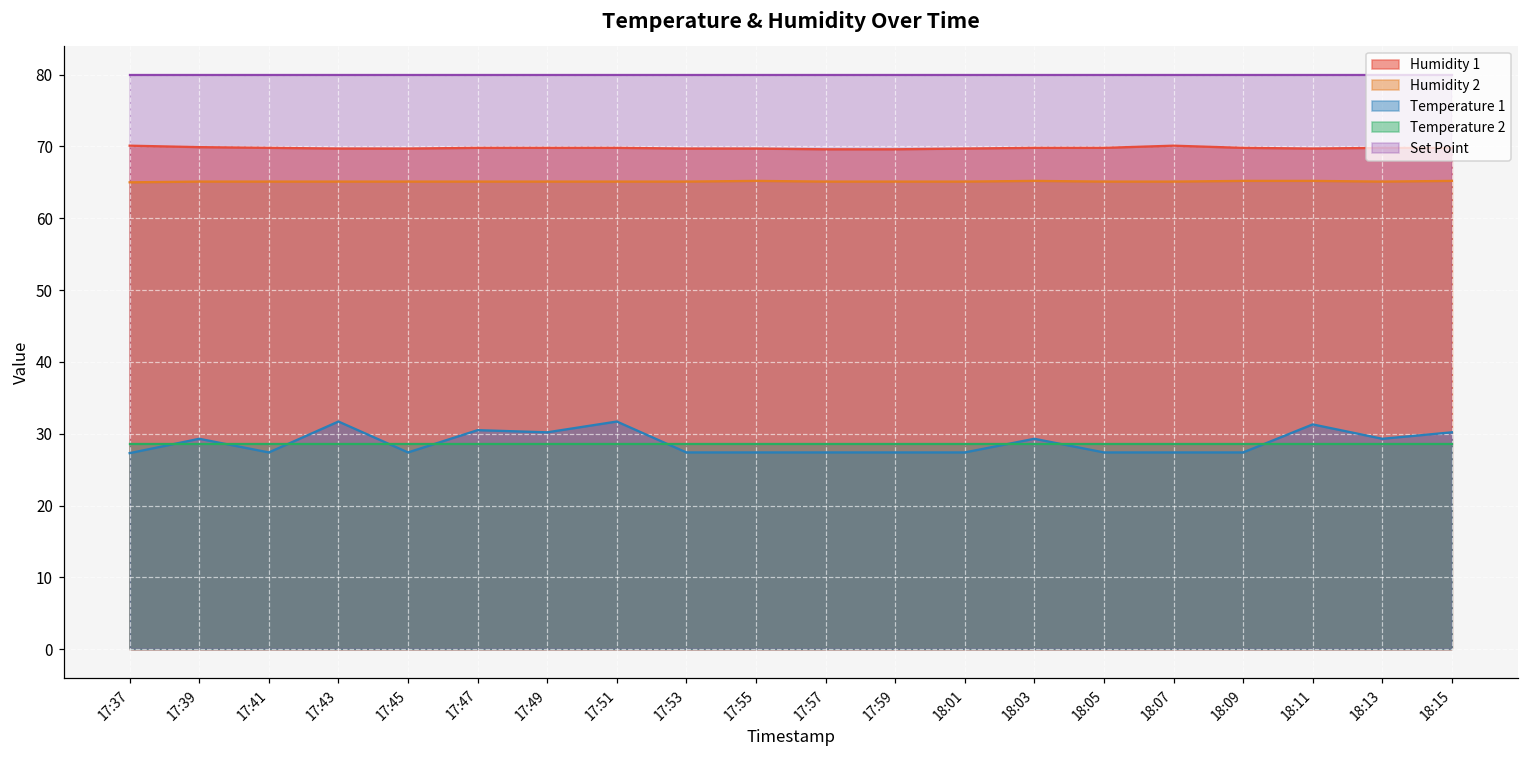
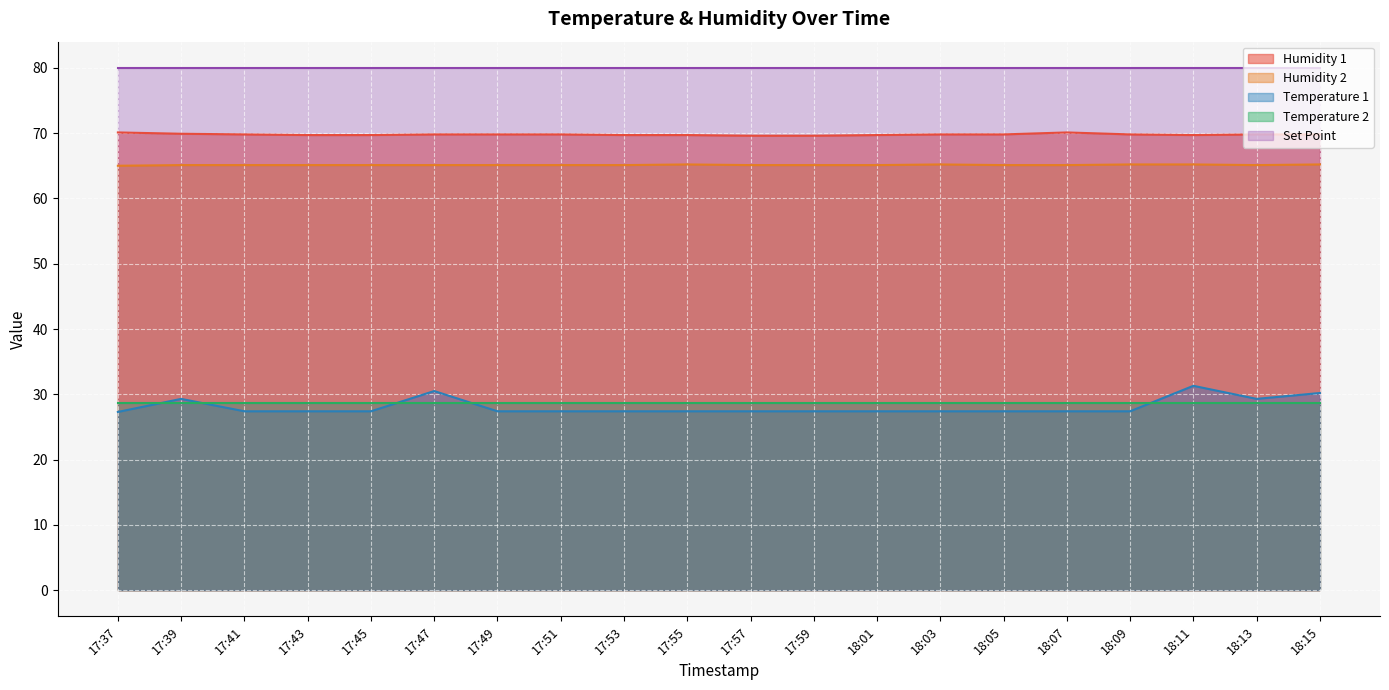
  {
    "Temperature 1": {
      "17:37": 27,
      "17:39": 29,
      "17:41": 27,
-     "17:43": 32,
+     "17:43": 27,
      "17:45": 27,
      "17:47": 31,
-     "17:49": 30,
-     "17:51": 32,
+     "17:49": 27,
+     "17:51": 27,
      "17:53": 27,
      "17:55": 27,
      "17:57": 27,
      "17:59": 27,
      "18:01": 27,
-     "18:03": 29,
+     "18:03": 27,
      "18:05": 27,
      "18:07": 27,
      "18:09": 27,
      "18:11": 31,
      "18:13": 29,
      "18:15": 30
    },
    "Temperature 2": {
      "17:37": 29,
      "17:39": 29,
      "17:41": 29,
      "17:43": 29,
      "17:45": 29,
      "17:47": 29,
      "17:49": 29,
      "17:51": 29,
      "17:53": 29,
      "17:55": 29,
      "17:57": 29,
      "17:59": 29,
      "18:01": 29,
      "18:03": 29,
      "18:05": 29,
      "18:07": 29,
      "18:09": 29,
      "18:11": 29,
      "18:13": 29,
      "18:15": 29
    },
    "Set Point": {
      "17:37": 80,
      "17:39": 80,
      "17:41": 80,
      "17:43": 80,
      "17:45": 80,
      "17:47": 80,
      "17:49": 80,
      "17:51": 80,
      "17:53": 80,
      "17:55": 80,
      "17:57": 80,
      "17:59": 80,
      "18:01": 80,
      "18:03": 80,
      "18:05": 80,
      "18:07": 80,
      "18:09": 80,
      "18:11": 80
    }
  }
